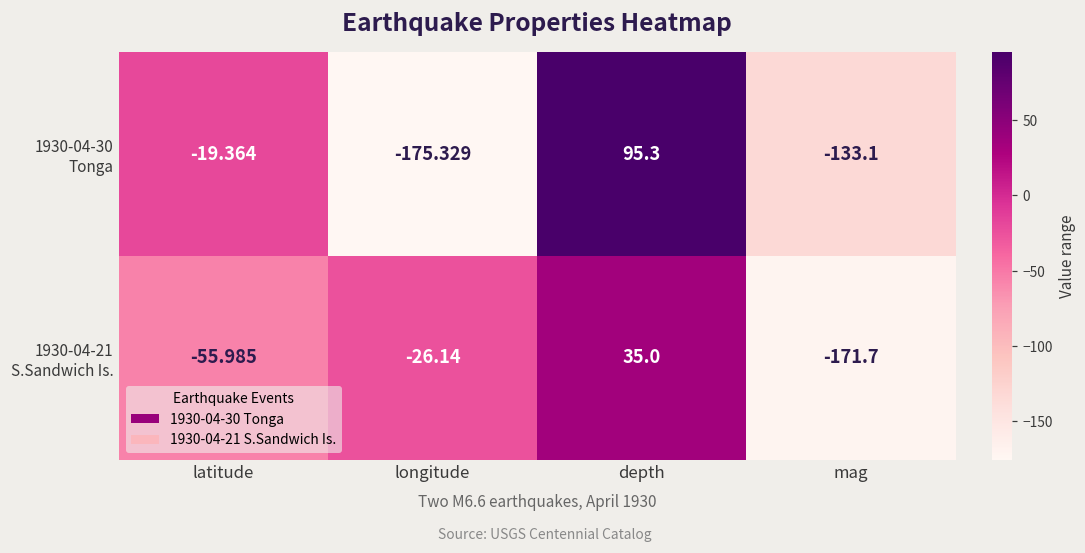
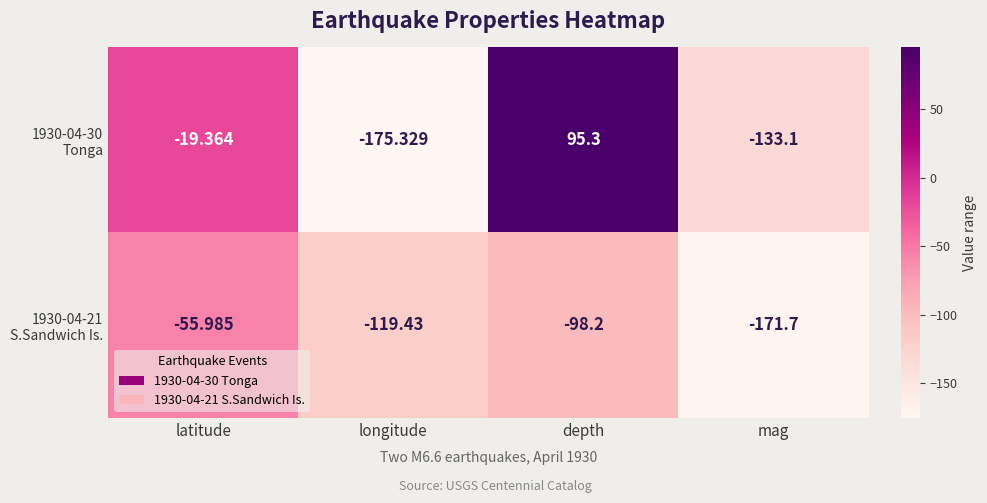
  {
    "1930-04-30 Tonga": {
      "latitude": -19.364,
      "longitude": -175.329,
      "depth": 95.3,
      "mag": -133.1
    },
    "1930-04-21 S.Sandwich Is.": {
      "latitude": -55.985,
-     "longitude": -26.14,
-     "depth": 35.0,
+     "longitude": -119.43,
+     "depth": -98.2,
      "mag": -171.7
    }
  }
